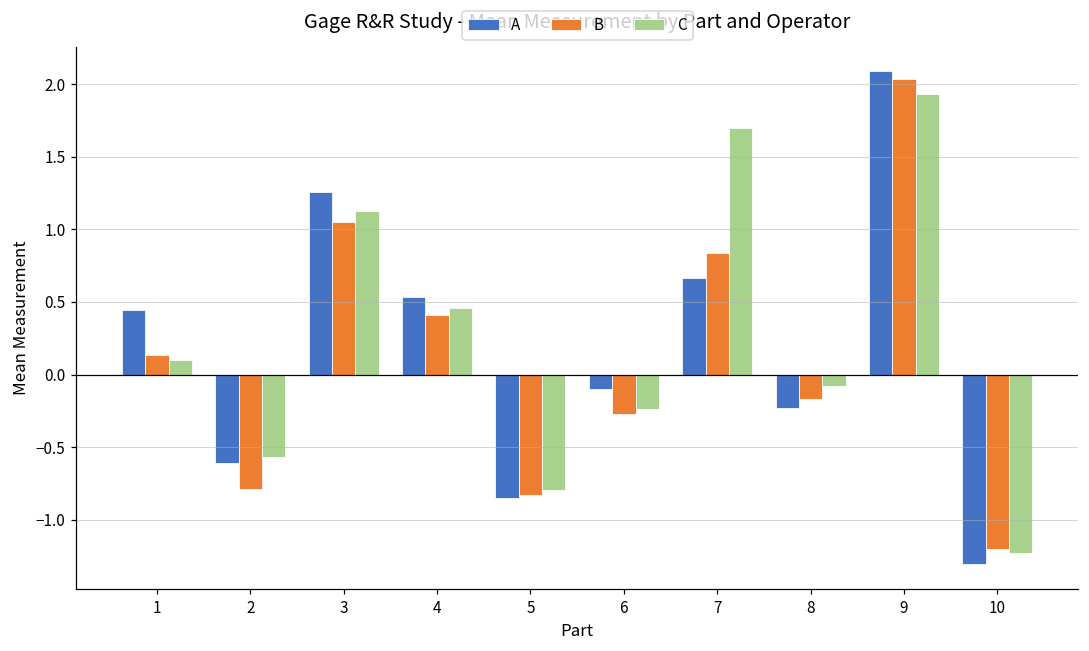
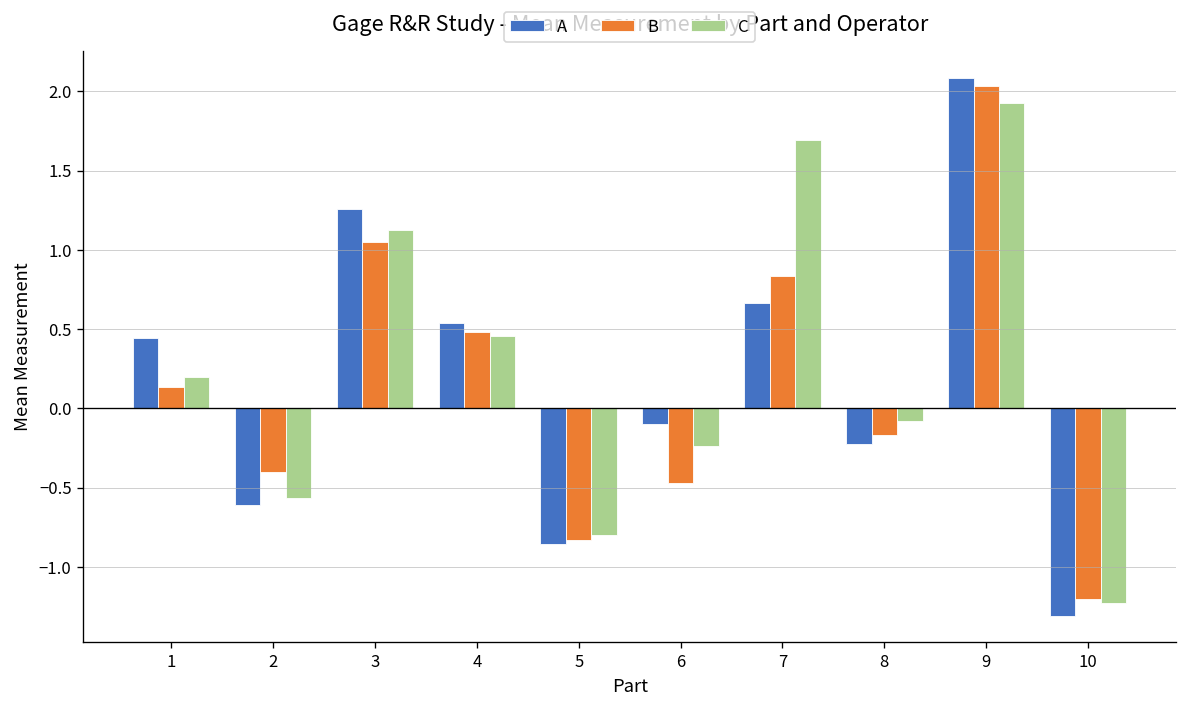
  {
    "A": {
      "1": 0.45,
      "2": -0.61,
      "3": 1.26,
      "4": 0.54,
      "5": -0.85,
      "6": -0.10,
      "7": 0.67,
      "8": -0.23,
      "9": 2.09,
      "10": -1.31
    },
    "B": {
      "1": 0.13,
-     "2": -0.79,
+     "2": -0.40,
      "3": 1.05,
-     "4": 0.41,
+     "4": 0.48,
      "5": -0.83,
-     "6": -0.27,
+     "6": -0.47,
      "7": 0.83,
      "8": -0.17,
      "9": 2.04,
      "10": -1.20
    },
    "C": {
-     "1": 0.1,
+     "1": 0.2,
      "2": -0.57,
      "3": 1.12,
      "4": 0.46,
      "5": -0.8,
      "6": -0.24,
      "7": 1.7,
      "8": -0.08,
      "9": 1.93,
      "10": -1.23
    }
  }
